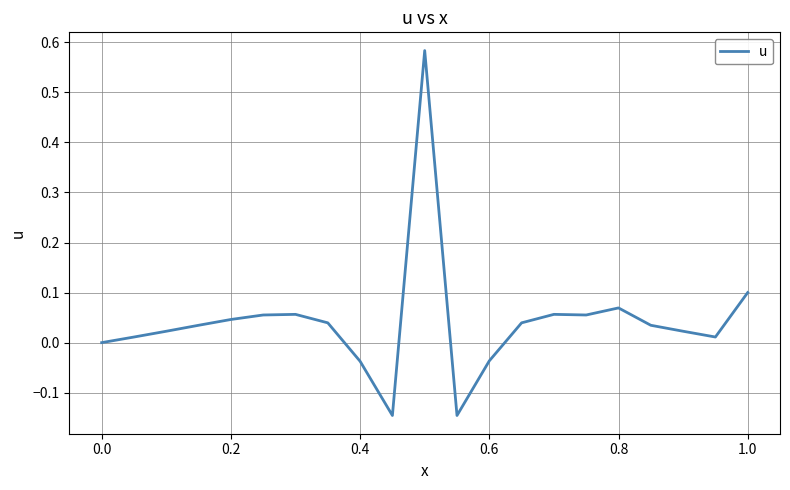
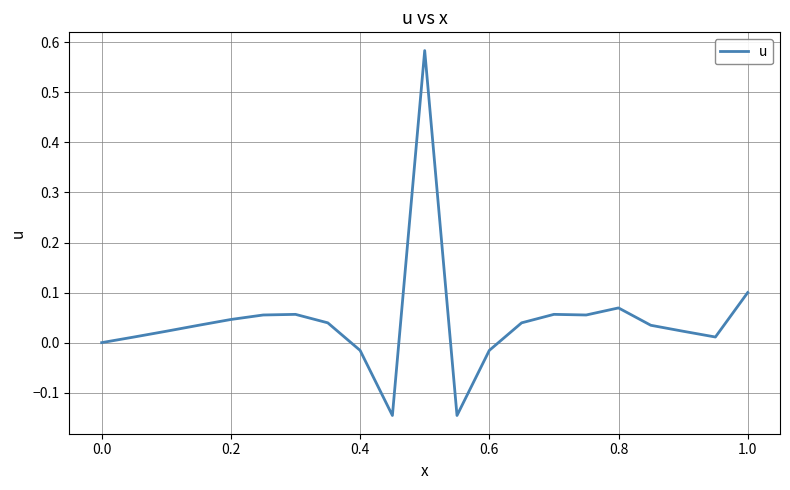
  {
    "0.0": 0.00,
    "0.2": 0.05,
-   "0.4": -0.04,
-   "0.6": -0.04,
+   "0.4": -0.02,
+   "0.6": -0.02,
    "0.8": 0.07,
    "1.0": 0.10
  }
